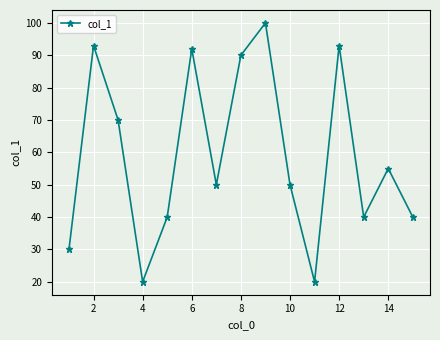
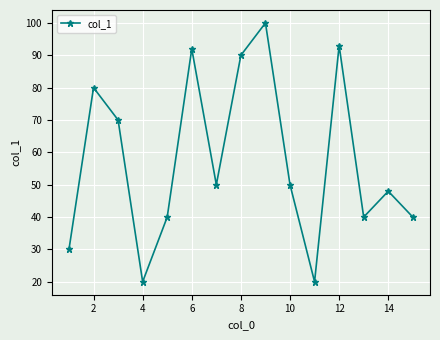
  {
-   "2": 93,
+   "2": 80,
    "4": 20,
    "6": 92,
    "8": 90,
    "10": 50,
    "12": 93,
-   "14": 55
+   "14": 48
  }
